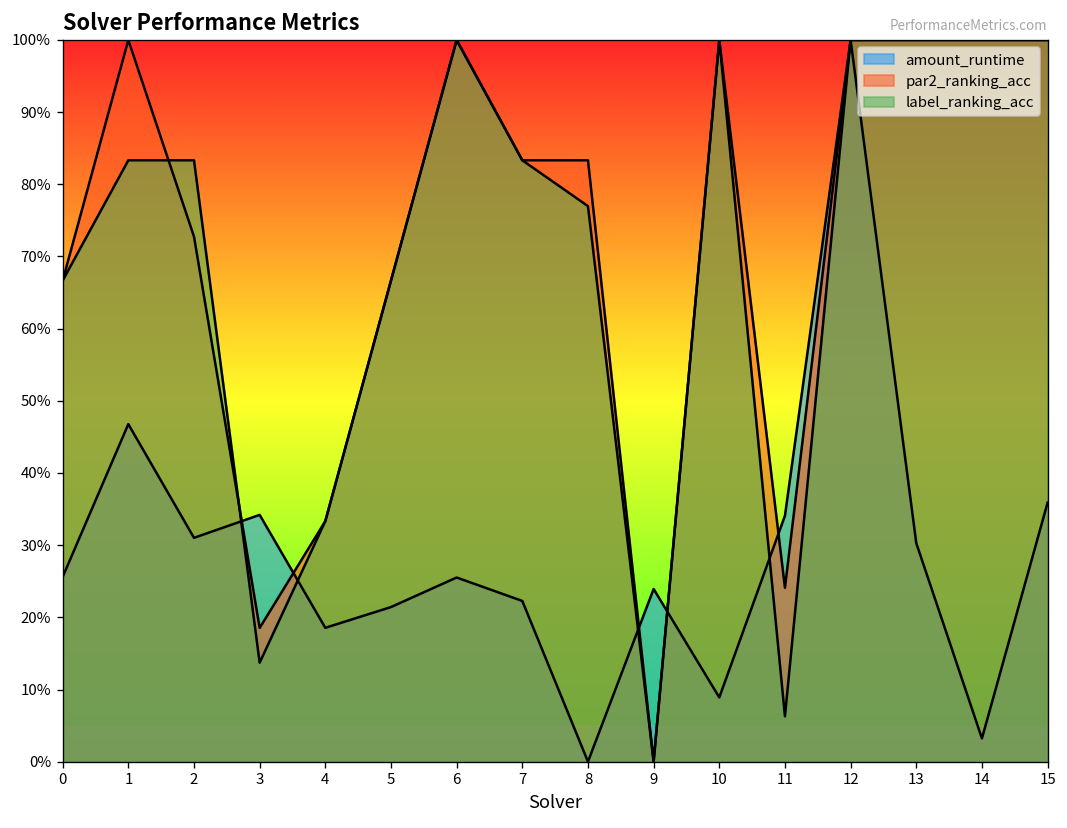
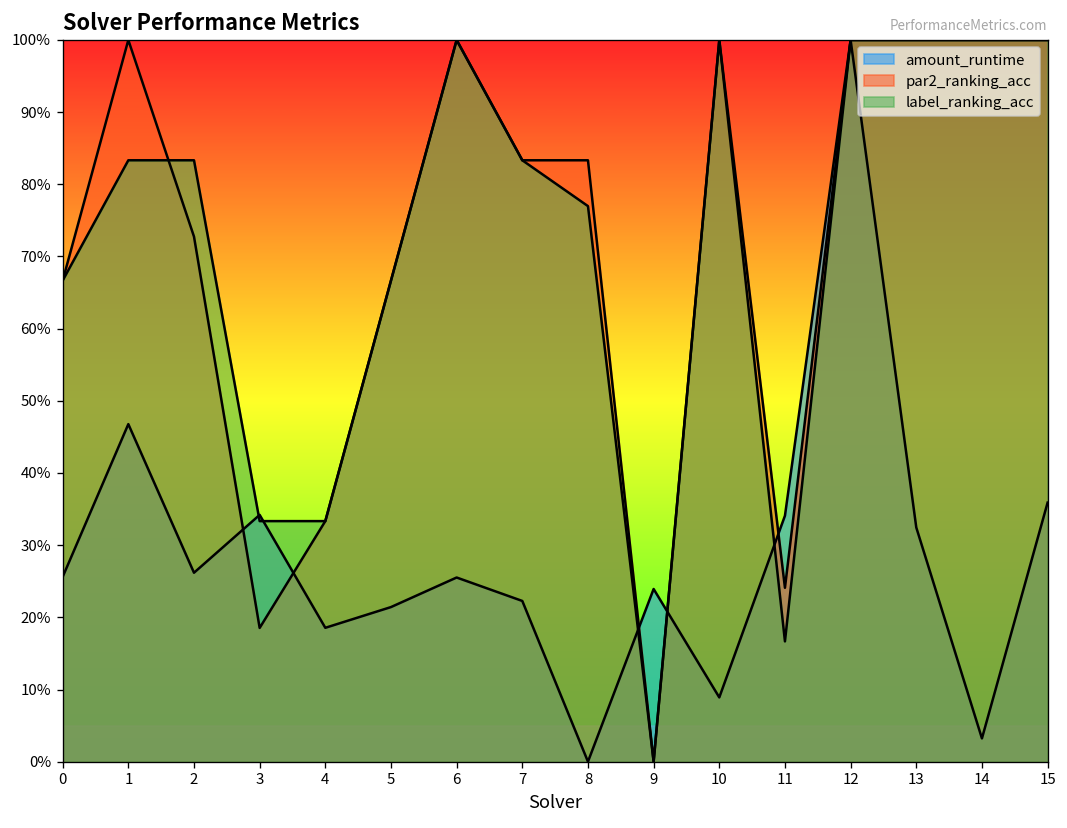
  {
    "amount_runtime": {
      "0": "26%",
      "1": "47%",
-     "2": "31%",
+     "2": "26%",
      "3": "34%",
      "4": "19%",
      "5": "21%",
      "6": "26%",
      "7": "22%",
      "9": "24%",
      "10": "9%",
      "11": "34%",
-     "13": "30%",
+     "13": "32%",
      "15": "36%"
    },
    "par2_ranking_acc": {
      "1": "100%",
      "2": "73%",
      "3": "19%",
      "8": "83%",
      "11": "24%"
    },
    "label_ranking_acc": {
      "1": "83%",
      "2": "83%",
-     "3": "14%",
+     "3": "33%",
      "8": "77%",
-     "11": "6%"
+     "11": "17%"
    }
  }
